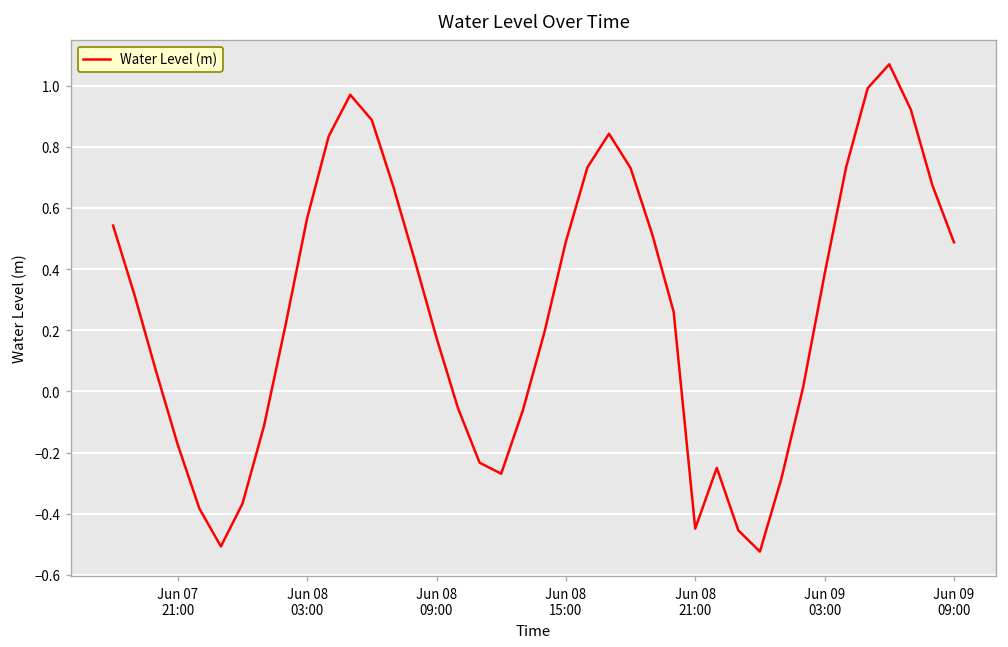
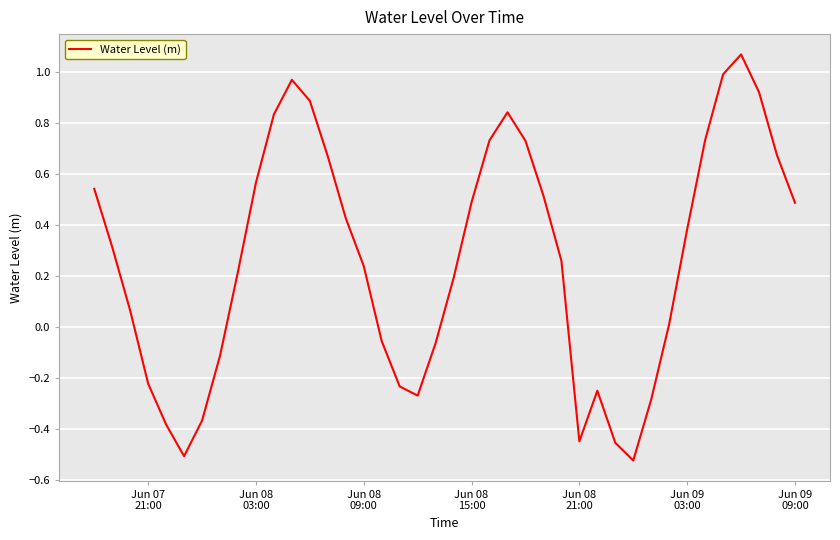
  {
-   "Jun 07 21:00": -0.17,
+   "Jun 07 21:00": -0.22,
    "Jun 08 03:00": 0.57,
-   "Jun 08 09:00": 0.18,
+   "Jun 08 09:00": 0.24,
    "Jun 08 15:00": 0.49,
    "Jun 08 21:00": -0.45,
    "Jun 09 03:00": 0.38,
    "Jun 09 09:00": 0.49
  }
